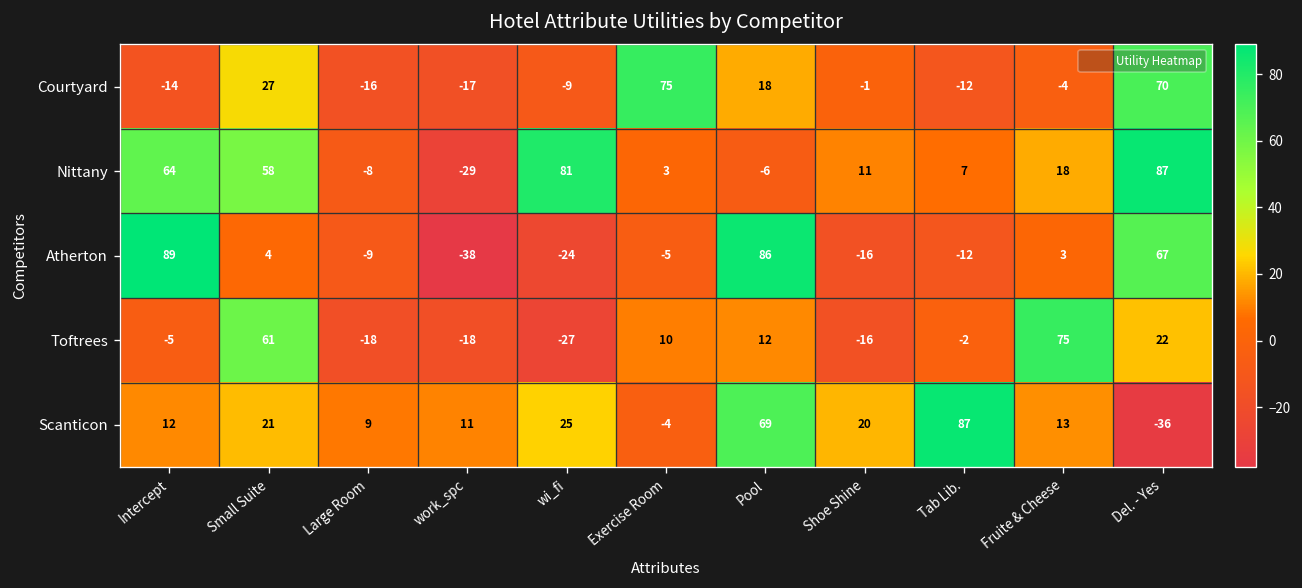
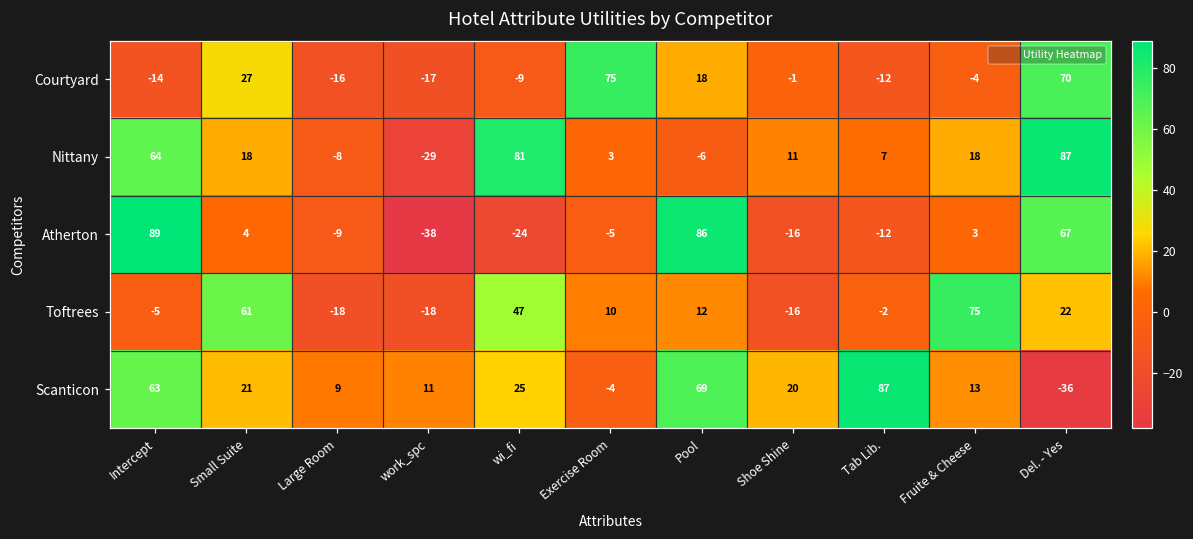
  {
    "Courtyard": {
      "Intercept": -14,
      "Small Suite": 27,
      "Large Room": -16,
      "work_spc": -17,
      "wi_fi": -9,
      "Exercise Room": 75,
      "Pool": 18,
      "Shoe Shine": -1,
      "Tab Lib.": -12,
      "Fruite & Cheese": -4,
      "Del. - Yes": 70
    },
    "Nittany": {
      "Intercept": 64,
-     "Small Suite": 58,
+     "Small Suite": 18,
      "Large Room": -8,
      "work_spc": -29,
      "wi_fi": 81,
      "Exercise Room": 3,
      "Pool": -6,
      "Shoe Shine": 11,
      "Tab Lib.": 7,
      "Fruite & Cheese": 18,
      "Del. - Yes": 87
    },
    "Atherton": {
      "Intercept": 89,
      "Small Suite": 4,
      "Large Room": -9,
      "work_spc": -38,
      "wi_fi": -24,
      "Exercise Room": -5,
      "Pool": 86,
      "Shoe Shine": -16,
      "Tab Lib.": -12,
      "Fruite & Cheese": 3,
      "Del. - Yes": 67
    },
    "Toftrees": {
      "Intercept": -5,
      "Small Suite": 61,
      "Large Room": -18,
      "work_spc": -18,
-     "wi_fi": -27,
+     "wi_fi": 47,
      "Exercise Room": 10,
      "Pool": 12,
      "Shoe Shine": -16,
      "Tab Lib.": -2,
      "Fruite & Cheese": 75,
      "Del. - Yes": 22
    },
    "Scanticon": {
-     "Intercept": 12,
+     "Intercept": 63,
      "Small Suite": 21,
      "Large Room": 9,
      "work_spc": 11,
      "wi_fi": 25,
      "Exercise Room": -4,
      "Pool": 69,
      "Shoe Shine": 20,
      "Tab Lib.": 87,
      "Fruite & Cheese": 13,
      "Del. - Yes": -36
    }
  }
